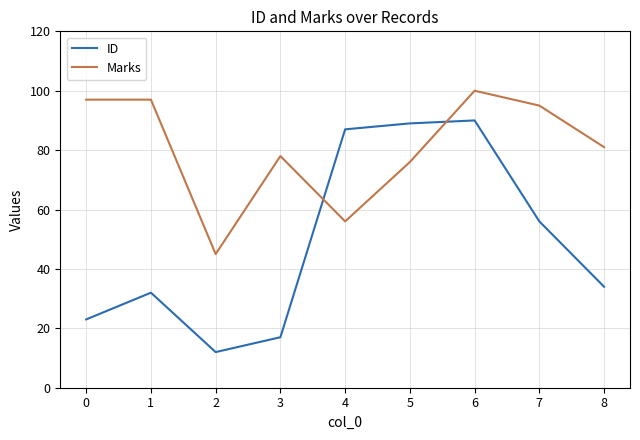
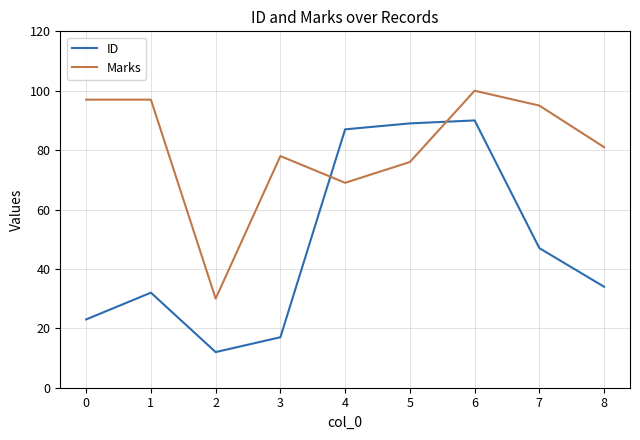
  {
    "ID": {
      "0": 23,
      "1": 32,
      "2": 12,
      "3": 17,
      "4": 87,
      "5": 89,
      "6": 90,
-     "7": 56,
+     "7": 47,
      "8": 34
    },
    "Marks": {
      "0": 97,
      "1": 97,
-     "2": 45,
+     "2": 30,
      "3": 78,
-     "4": 56,
+     "4": 69,
      "5": 76,
      "6": 100,
      "7": 95,
      "8": 81
    }
  }
